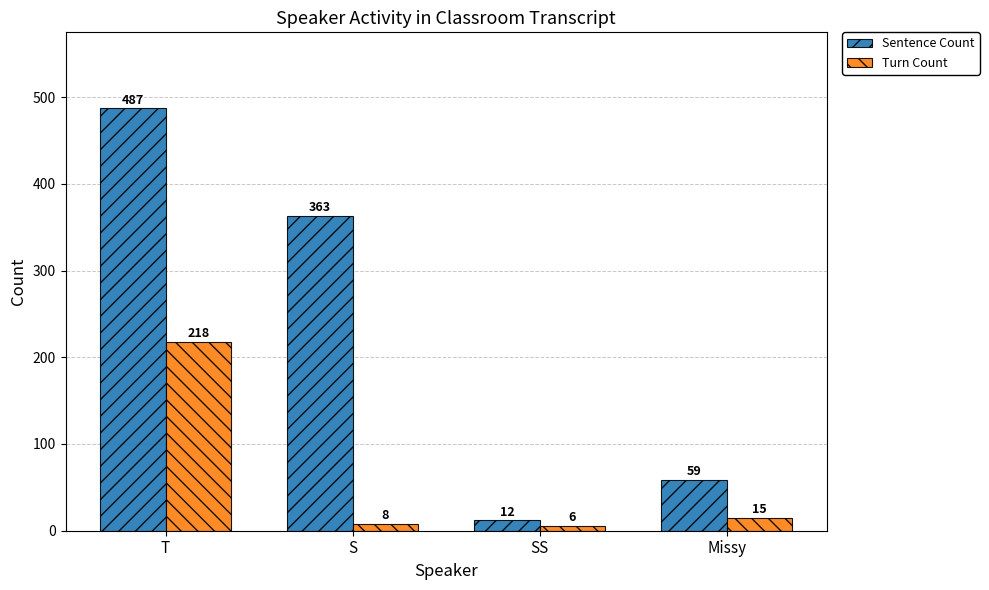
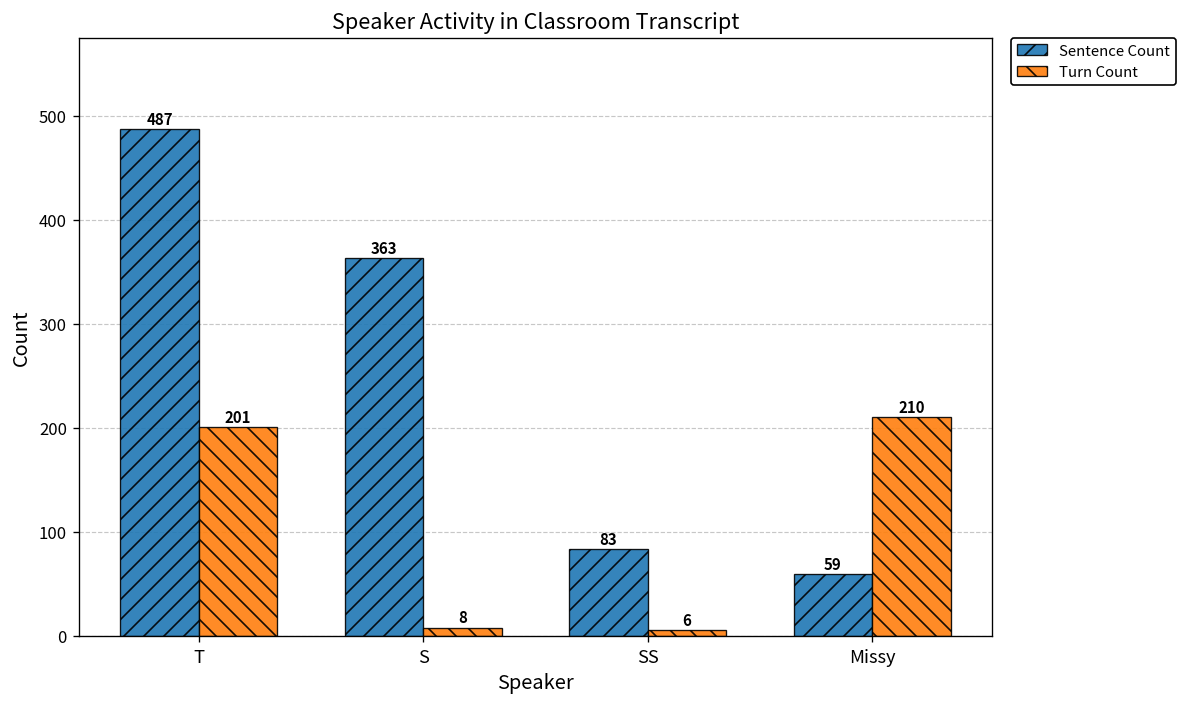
  {
    "Sentence Count": {
      "T": 487,
      "S": 363,
-     "SS": 12,
+     "SS": 83,
      "Missy": 59
    },
    "Turn Count": {
-     "T": 218,
+     "T": 201,
      "S": 8,
      "SS": 6,
-     "Missy": 15
+     "Missy": 210
    }
  }
